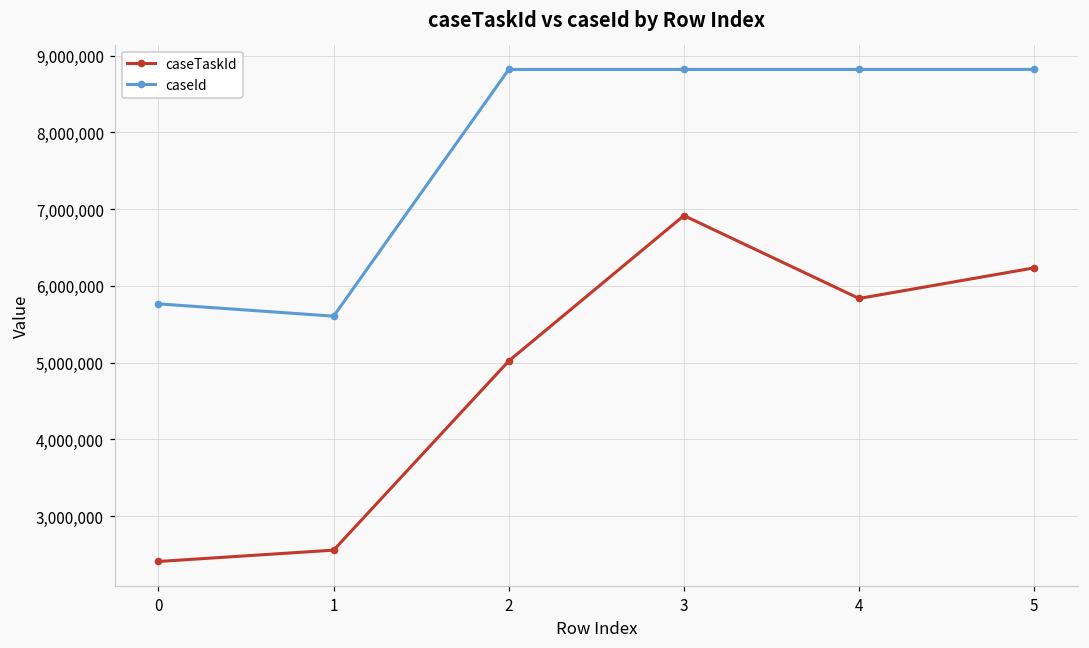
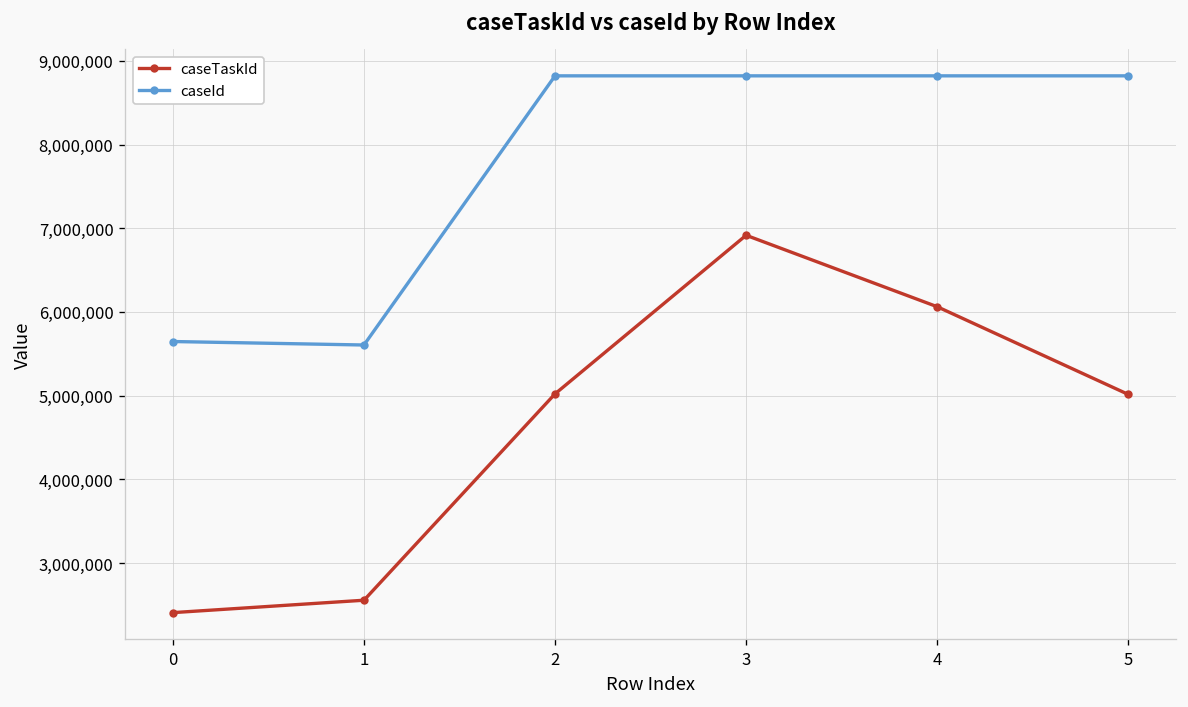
  {
    "caseTaskId": {
      "0": "2,400,000",
      "1": "2,600,000",
      "2": "5,000,000",
      "3": "6,900,000",
-     "4": "5,800,000",
-     "5": "6,200,000"
+     "4": "6,100,000",
+     "5": "5,000,000"
    },
    "caseId": {
-     "0": "5,800,000",
+     "0": "5,600,000",
      "1": "5,600,000",
      "2": "8,800,000",
      "3": "8,800,000",
      "4": "8,800,000",
      "5": "8,800,000"
    }
  }
